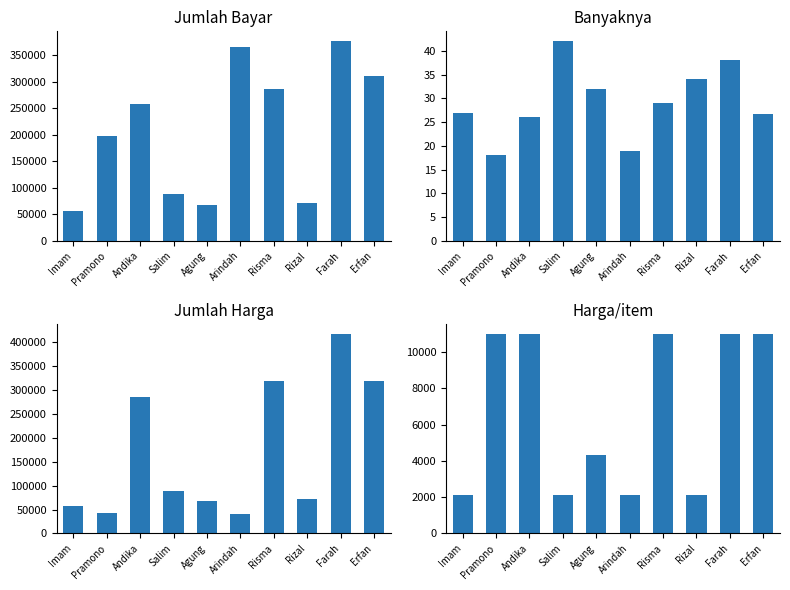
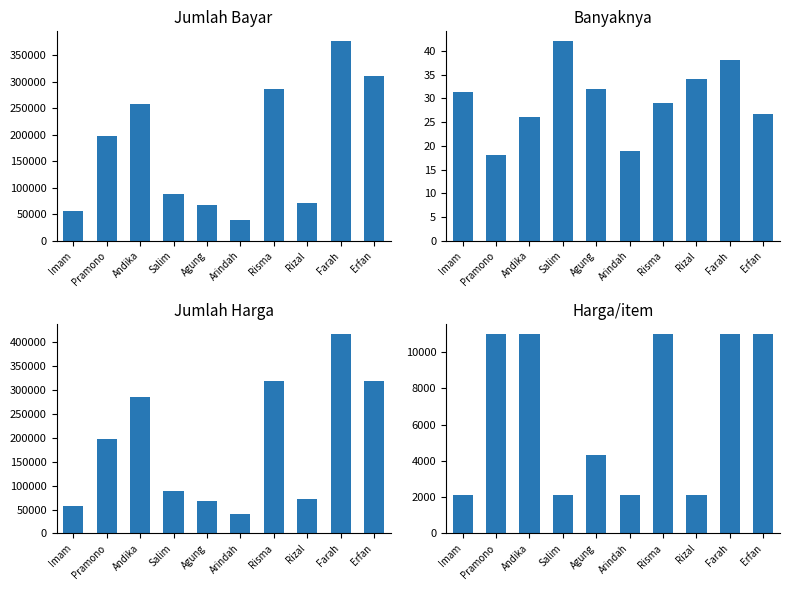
  {
    "Jumlah Bayar": {
      "Imam": 60000,
      "Pramono": 200000,
      "Andika": 260000,
      "Salim": 90000,
      "Agung": 70000,
-     "Arindah": 370000,
+     "Arindah": 40000,
      "Risma": 290000,
      "Rizal": 70000,
      "Farah": 380000,
      "Erfan": 310000
    },
    "Banyaknya": {
-     "Imam": 27,
+     "Imam": 31,
      "Pramono": 18,
      "Andika": 26,
      "Salim": 42,
      "Agung": 32,
      "Arindah": 19,
      "Risma": 29,
      "Rizal": 34,
      "Farah": 38,
      "Erfan": 27
    },
    "Jumlah Harga": {
      "Imam": 60000,
-     "Pramono": 40000,
+     "Pramono": 200000,
      "Andika": 290000,
      "Salim": 90000,
      "Agung": 70000,
      "Arindah": 40000,
      "Risma": 320000,
      "Rizal": 70000,
      "Farah": 420000,
      "Erfan": 320000
    },
    "Harga/item": {
      "Imam": 2100,
      "Pramono": 11000,
      "Andika": 11000,
      "Salim": 2100,
      "Agung": 4300,
      "Arindah": 2100,
      "Risma": 11000,
      "Rizal": 2100,
      "Farah": 11000,
      "Erfan": 11000
    }
  }
